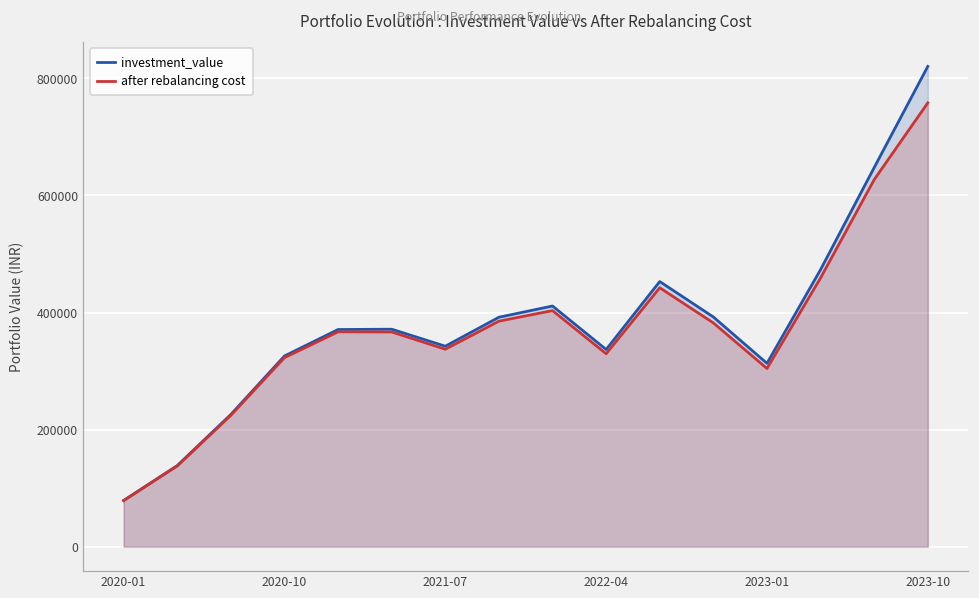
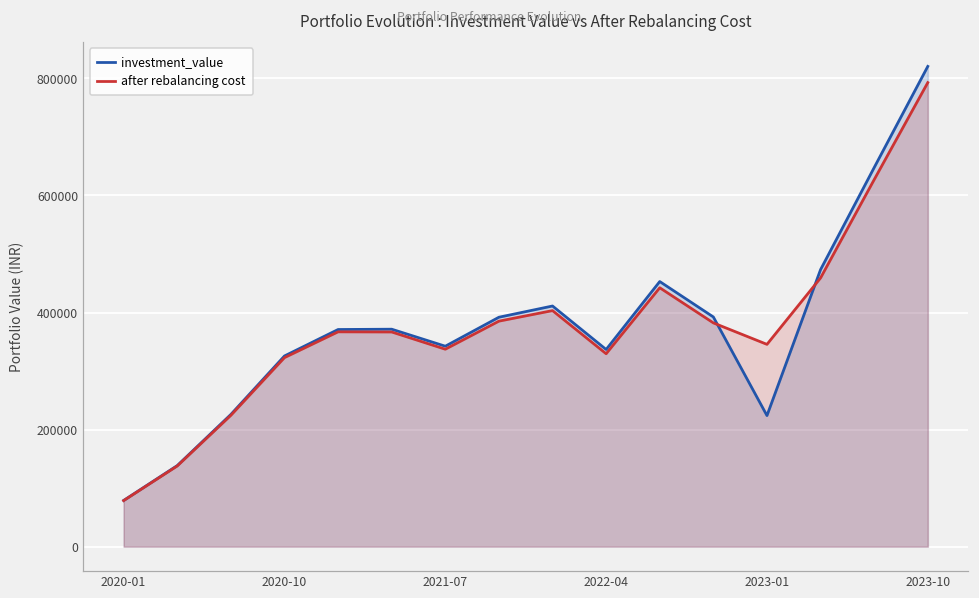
  {
    "investment_value": {
      "2021-07": 340000,
      "2022-04": 340000,
-     "2023-01": 310000,
+     "2023-01": 220000,
      "2023-10": 820000
    },
    "after rebalancing cost": {
      "2021-07": 340000,
      "2022-04": 330000,
-     "2023-01": 300000,
-     "2023-10": 760000
+     "2023-01": 350000,
+     "2023-10": 790000
    }
  }
